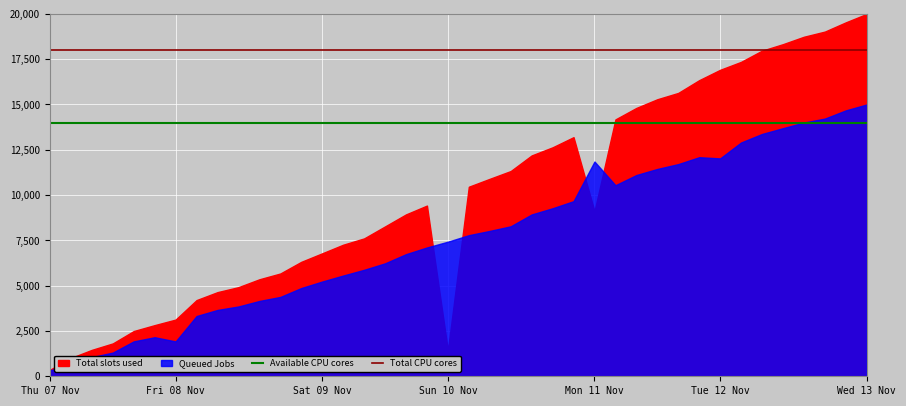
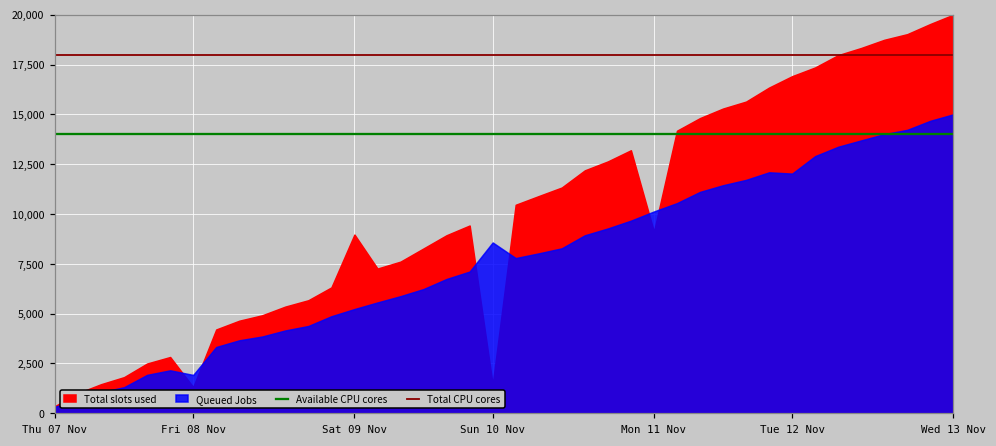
  {
    "Total slots used": {
-     "Fri 08 Nov": "3,100",
-     "Sat 09 Nov": "6,800",
+     "Fri 08 Nov": "1,300",
+     "Sat 09 Nov": "9,000",
      "Sun 10 Nov": "1,400",
      "Mon 11 Nov": "9,100",
      "Tue 12 Nov": "16,900",
      "Wed 13 Nov": "20,000"
    },
    "Queued Jobs": {
      "Fri 08 Nov": "1,900",
      "Sat 09 Nov": "5,200",
-     "Sun 10 Nov": "7,400",
-     "Mon 11 Nov": "11,900",
+     "Sun 10 Nov": "8,600",
+     "Mon 11 Nov": "10,100",
      "Tue 12 Nov": "12,000",
      "Wed 13 Nov": "15,000"
    }
  }
